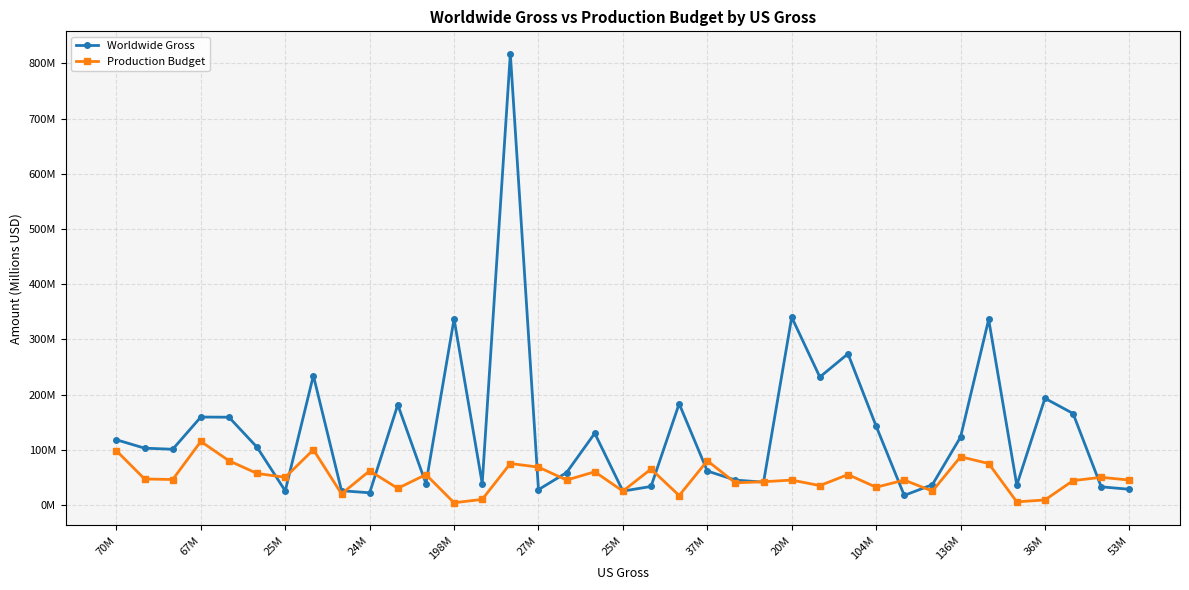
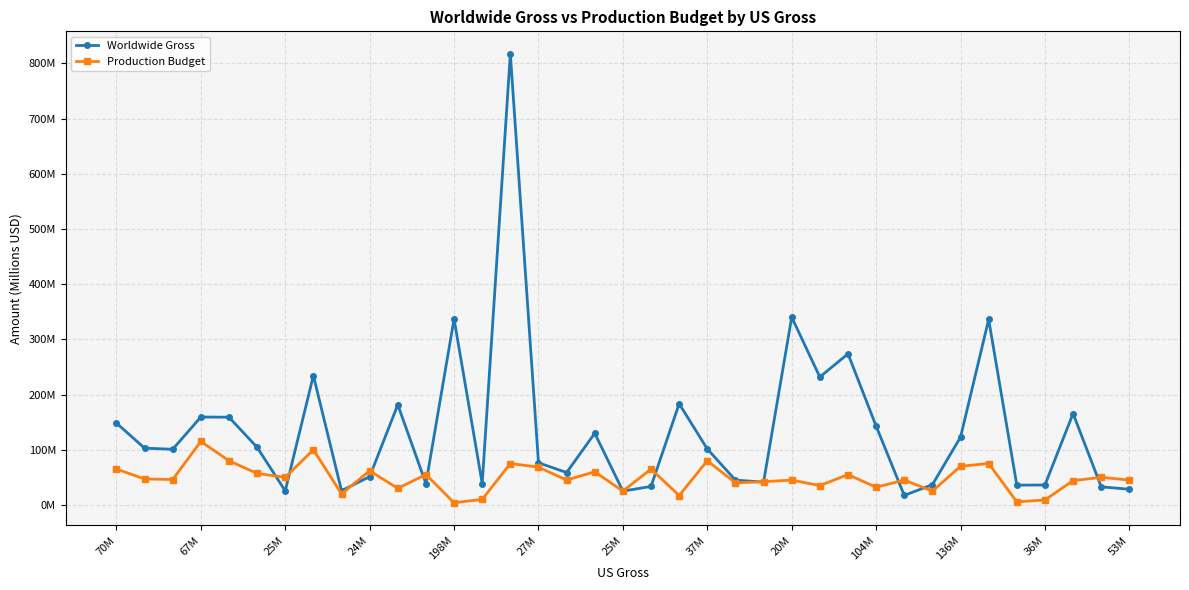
  {
    "Worldwide Gross": {
-     "70M": 120000000,
+     "70M": 150000000,
      "67M": 160000000,
-     "24M": 20000000,
+     "24M": 50000000,
      "198M": 340000000,
-     "27M": 30000000,
-     "37M": 60000000,
+     "27M": 80000000,
+     "37M": 100000000,
      "20M": 340000000,
      "104M": 140000000,
      "136M": 120000000,
-     "36M": 190000000,
+     "36M": 40000000,
      "53M": 30000000
    },
    "Production Budget": {
-     "70M": 100000000,
+     "70M": 70000000,
      "67M": 120000000,
      "24M": 60000000,
      "198M": 0,
      "27M": 70000000,
      "37M": 80000000,
      "20M": 50000000,
      "104M": 30000000,
-     "136M": 90000000,
+     "136M": 70000000,
      "36M": 10000000,
      "53M": 50000000
    }
  }
